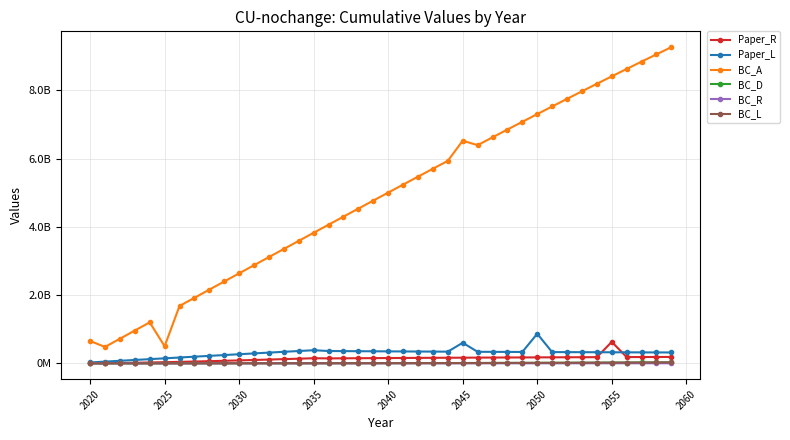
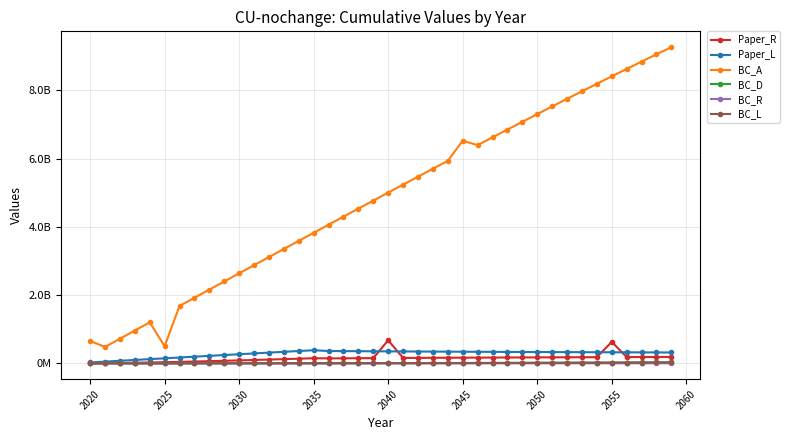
  {
    "Paper_R": {
      "2030": 100000000,
      "2035": 200000000,
-     "2040": 200000000,
+     "2040": 700000000,
      "2045": 200000000,
      "2050": 200000000,
      "2055": 600000000
    },
    "Paper_L": {
      "2025": 100000000,
      "2030": 300000000,
      "2035": 400000000,
      "2040": 400000000,
-     "2045": 600000000,
-     "2050": 900000000,
+     "2045": 300000000,
+     "2050": 300000000,
      "2055": 300000000
    },
    "BC_A": {
      "2020": 700000000,
      "2025": 500000000,
      "2030": 2600000000,
      "2035": 3800000000,
      "2040": 5000000000,
      "2045": 6500000000,
      "2050": 7300000000,
      "2055": 8400000000
    }
  }
